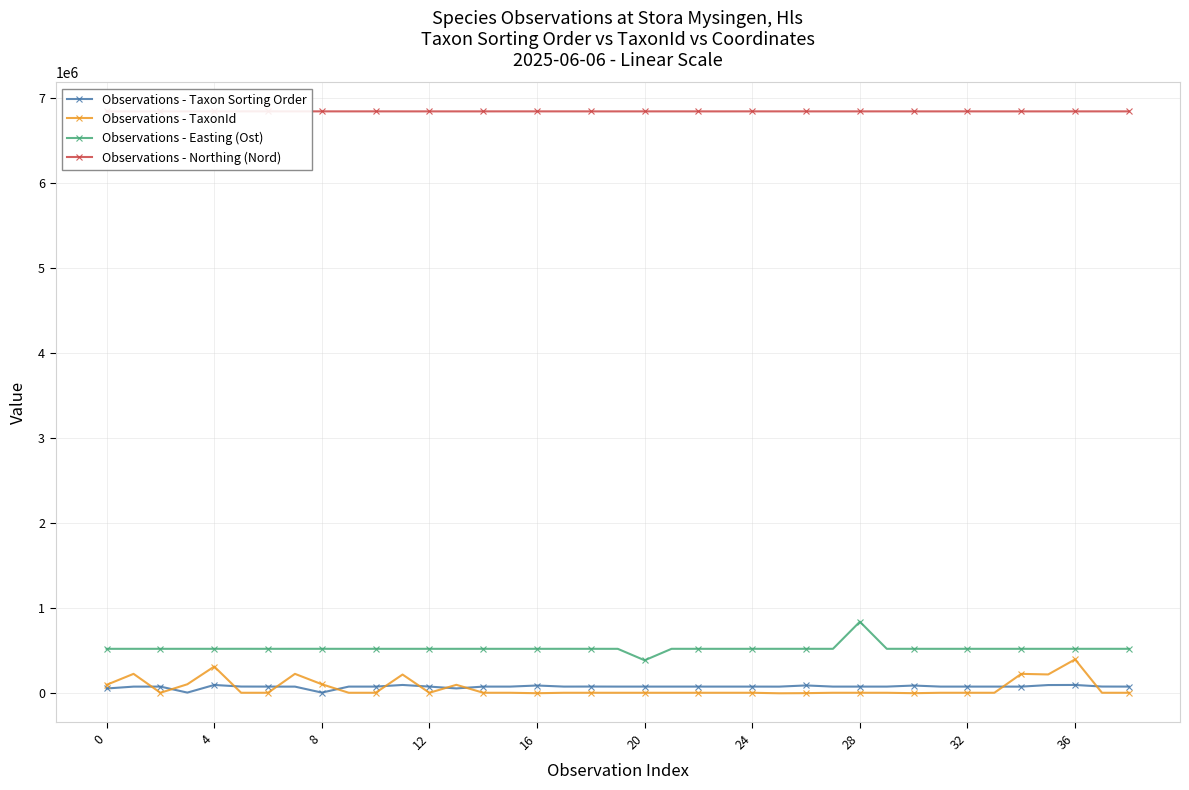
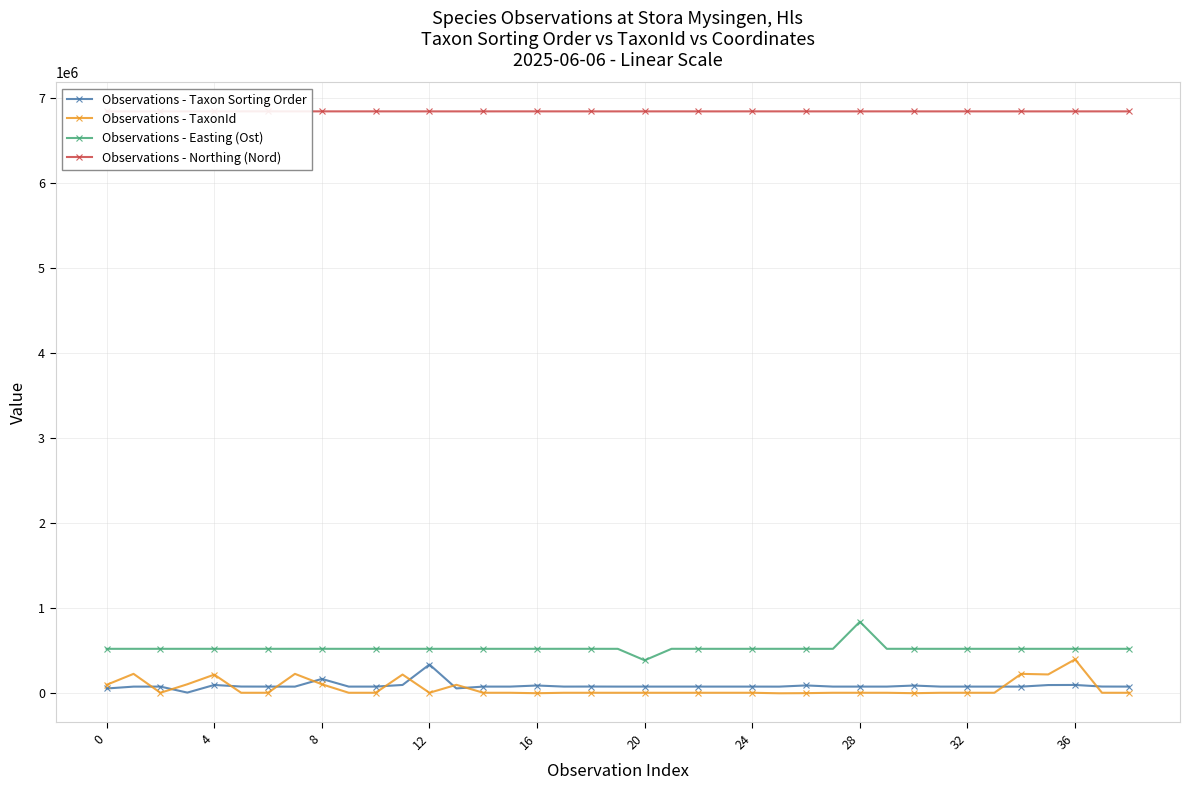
  {
    "Observations - Taxon Sorting Order": {
      "0": 100000,
      "4": 100000,
-     "8": 0,
-     "12": 100000,
+     "8": 200000,
+     "12": 300000,
      "16": 100000,
      "20": 100000,
      "24": 100000,
      "28": 100000,
      "32": 100000,
      "36": 100000
    },
    "Observations - TaxonId": {
      "0": 100000,
-     "4": 300000,
+     "4": 200000,
      "8": 100000,
      "12": 0,
      "16": 0,
      "20": 0,
      "24": 0,
      "28": 0,
      "32": 0,
      "36": 400000
    },
    "Observations - Easting (Ost)": {
      "0": 500000,
      "4": 500000,
      "8": 500000,
      "12": 500000,
      "16": 500000,
      "20": 400000,
      "24": 500000,
      "28": 800000,
      "32": 500000,
      "36": 500000
    },
    "Observations - Northing (Nord)": {
      "8": 6800000,
      "12": 6800000,
      "16": 6800000,
      "20": 6800000,
      "24": 6800000,
      "28": 6800000,
      "32": 6800000,
      "36": 6800000
    }
  }
